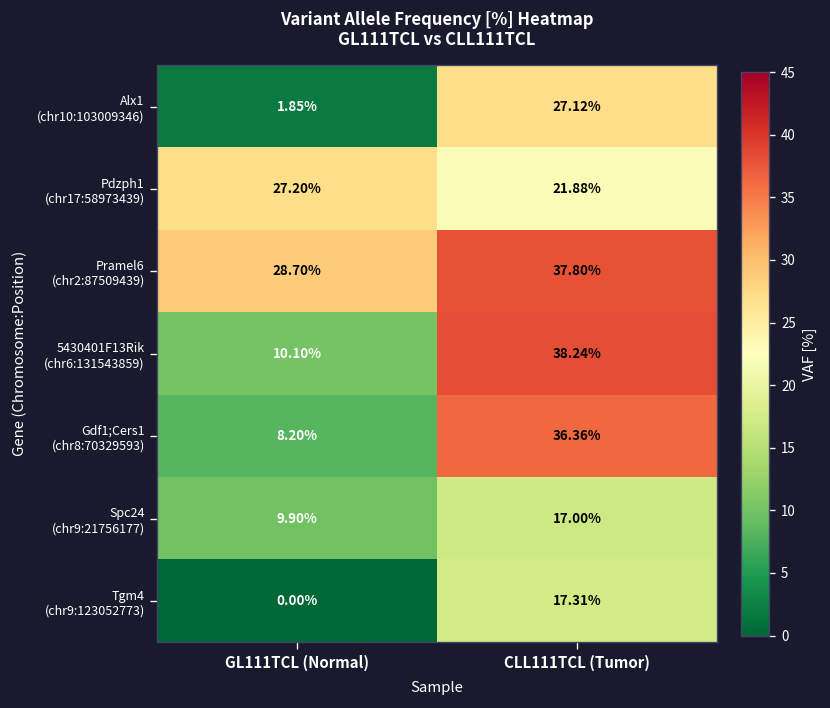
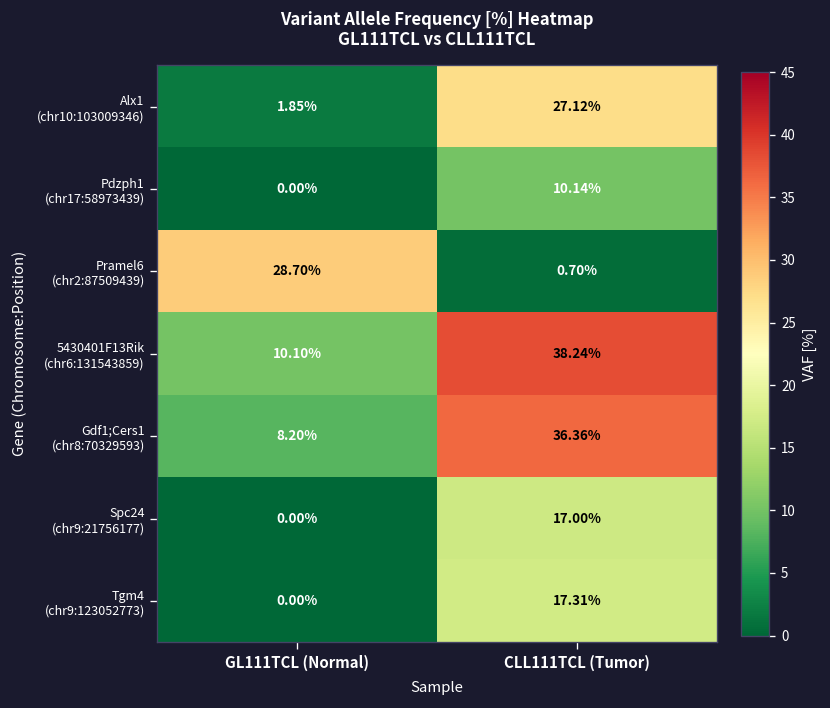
  {
    "Alx1 (chr10:103009346)": {
      "GL111TCL (Normal)": "1.85%",
      "CLL111TCL (Tumor)": "27.12%"
    },
    "Pdzph1 (chr17:58973439)": {
-     "GL111TCL (Normal)": "27.20%",
-     "CLL111TCL (Tumor)": "21.88%"
+     "GL111TCL (Normal)": "0.00%",
+     "CLL111TCL (Tumor)": "10.14%"
    },
    "Pramel6 (chr2:87509439)": {
      "GL111TCL (Normal)": "28.70%",
-     "CLL111TCL (Tumor)": "37.80%"
+     "CLL111TCL (Tumor)": "0.70%"
    },
    "5430401F13Rik (chr6:131543859)": {
      "GL111TCL (Normal)": "10.10%",
      "CLL111TCL (Tumor)": "38.24%"
    },
    "Gdf1;Cers1 (chr8:70329593)": {
      "GL111TCL (Normal)": "8.20%",
      "CLL111TCL (Tumor)": "36.36%"
    },
    "Spc24 (chr9:21756177)": {
-     "GL111TCL (Normal)": "9.90%",
+     "GL111TCL (Normal)": "0.00%",
      "CLL111TCL (Tumor)": "17.00%"
    },
    "Tgm4 (chr9:123052773)": {
      "GL111TCL (Normal)": "0.00%",
      "CLL111TCL (Tumor)": "17.31%"
    }
  }
